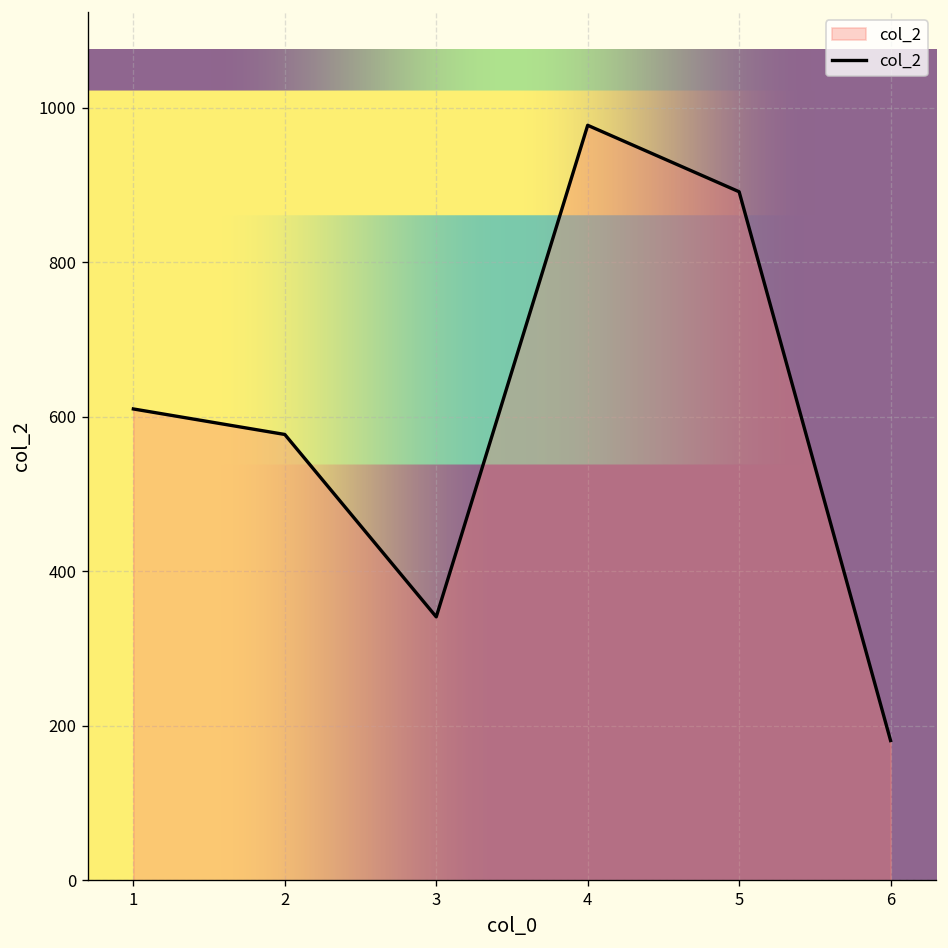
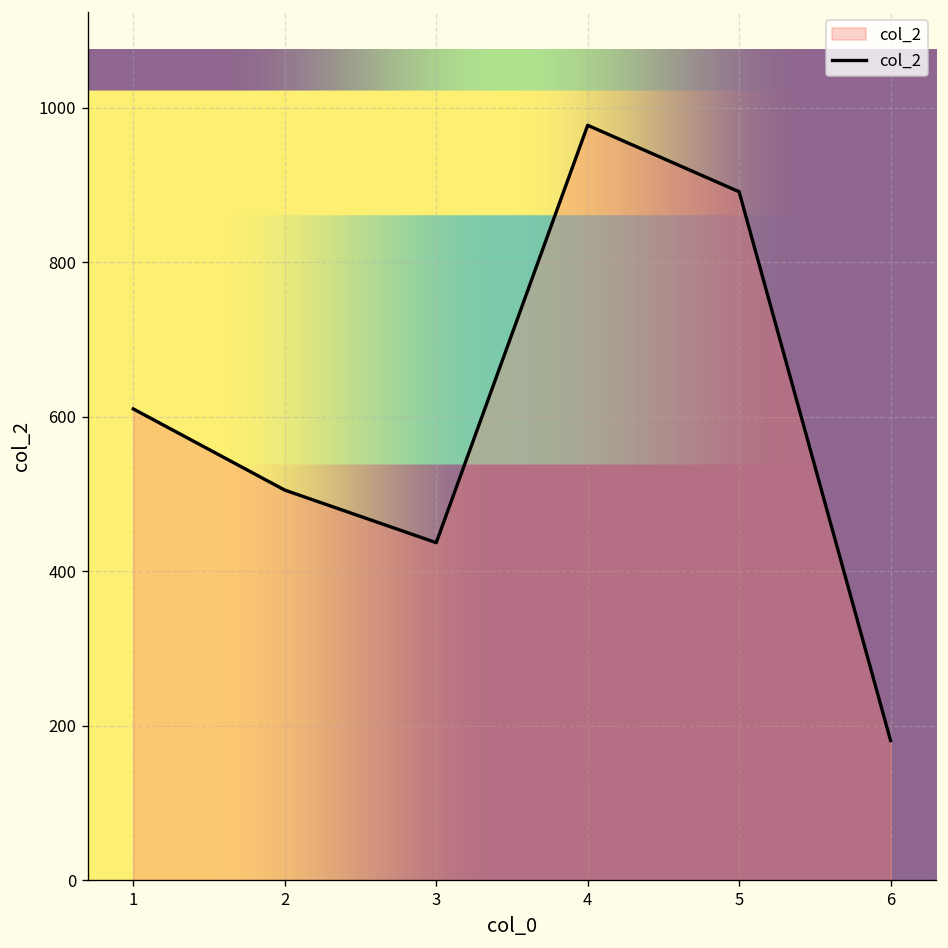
  {
    "1": 610,
-   "2": 580,
-   "3": 340,
+   "2": 510,
+   "3": 440,
    "4": 980,
    "5": 890,
    "6": 180
  }
